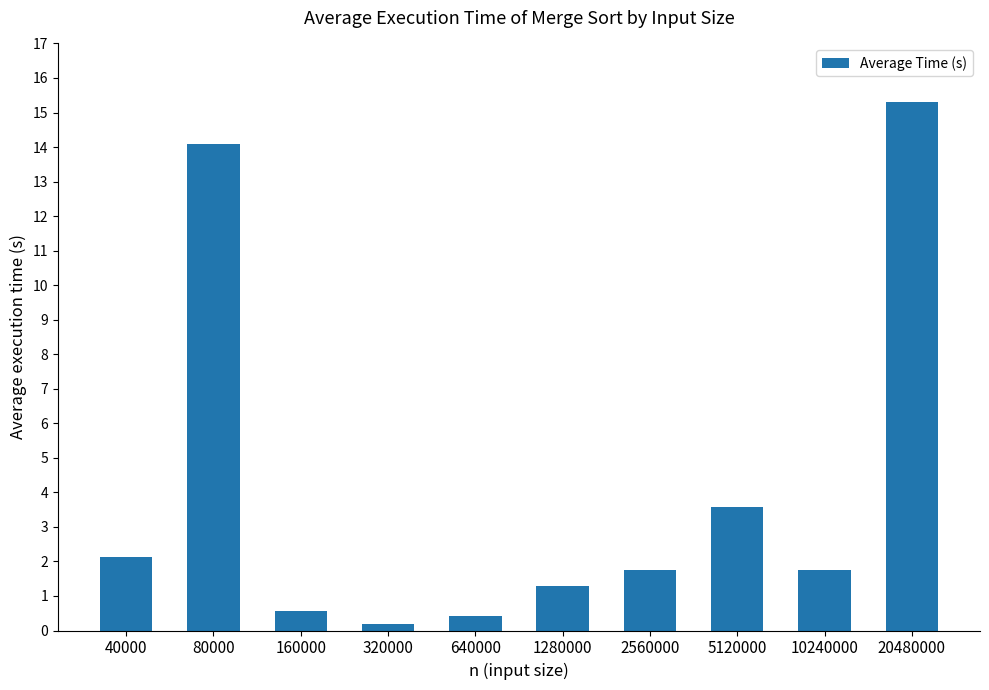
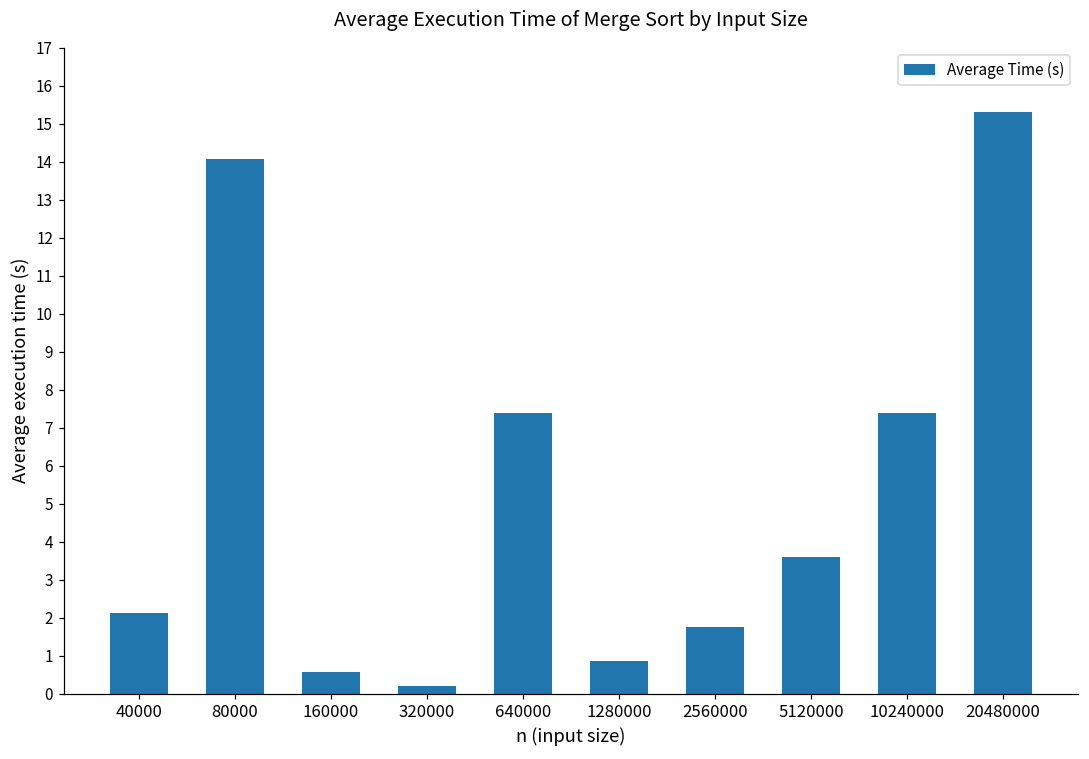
  {
    "40000": 2.1,
    "80000": 14.1,
    "160000": 0.6,
    "320000": 0.2,
-   "640000": 0.4,
-   "1280000": 1.3,
+   "640000": 7.4,
+   "1280000": 0.9,
    "2560000": 1.8,
    "5120000": 3.6,
-   "10240000": 1.8,
+   "10240000": 7.4,
    "20480000": 15.3
  }
